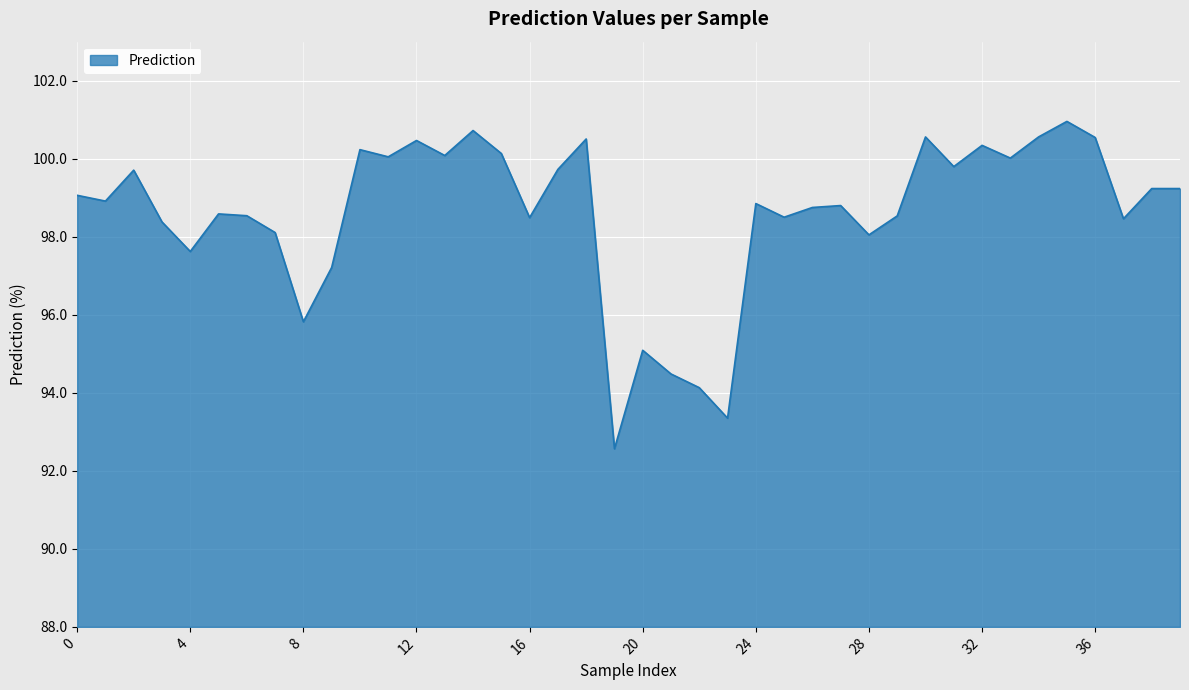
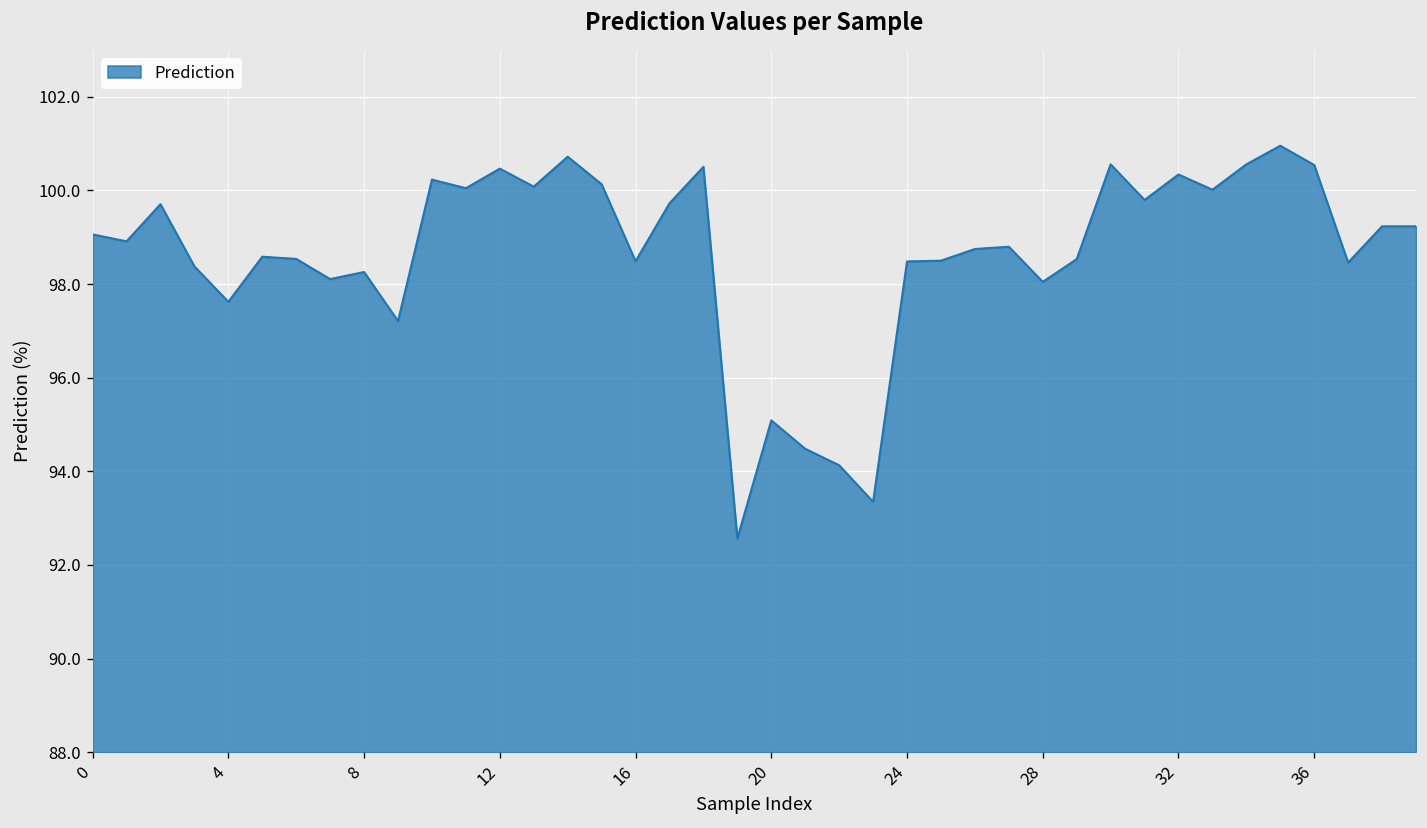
  {
    "0": 99.1,
    "4": 97.6,
-   "8": 95.8,
+   "8": 98.3,
    "12": 100.5,
    "16": 98.5,
    "20": 95.1,
-   "24": 98.9,
+   "24": 98.5,
    "28": 98.0,
    "32": 100.3,
    "36": 100.5
  }
